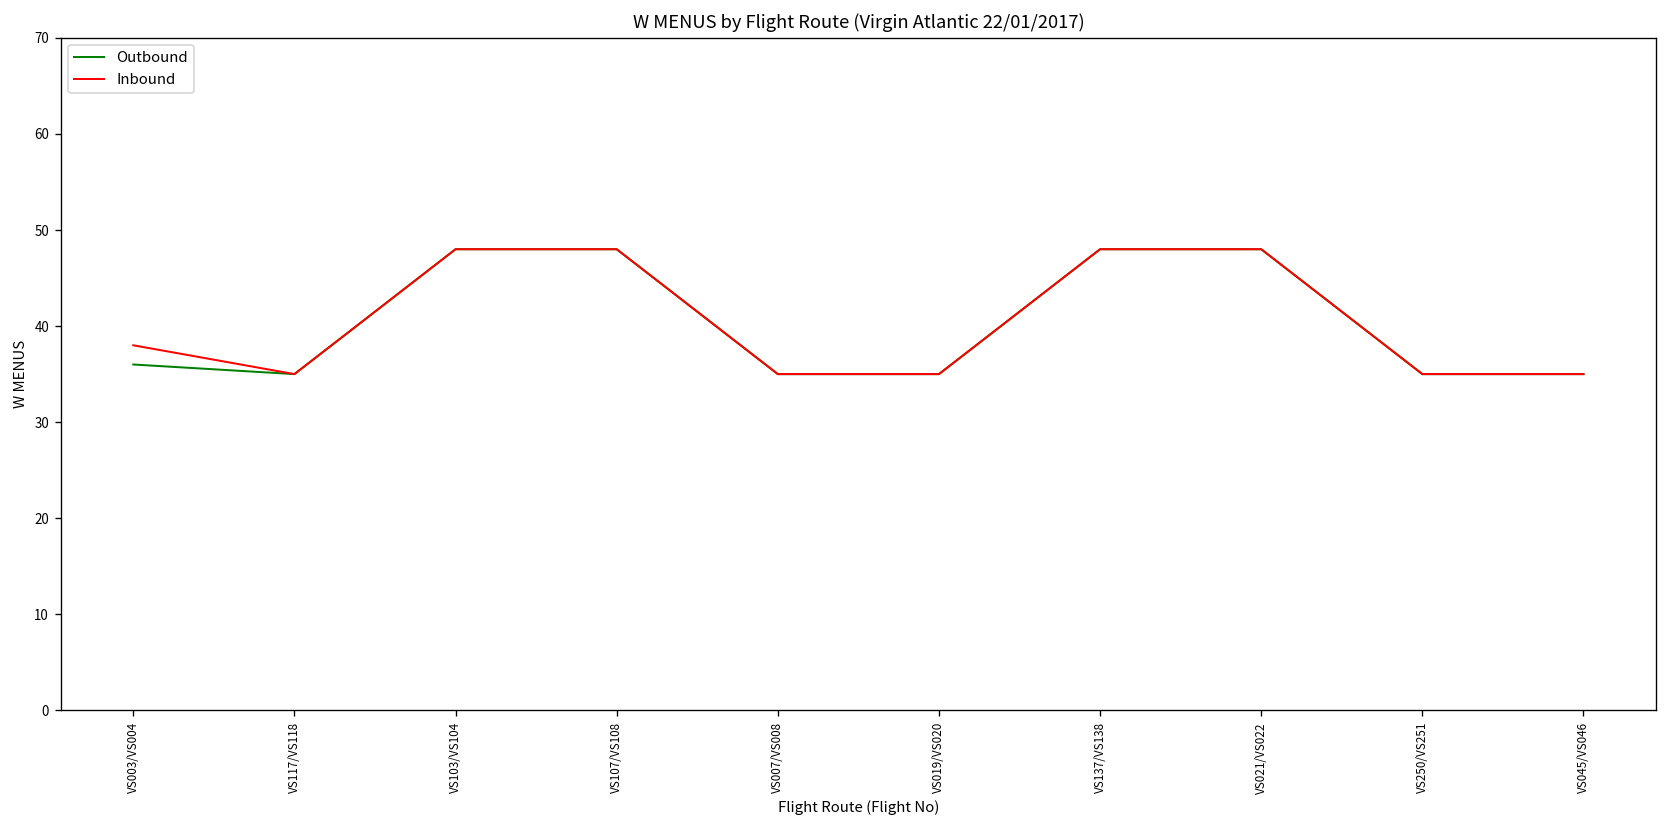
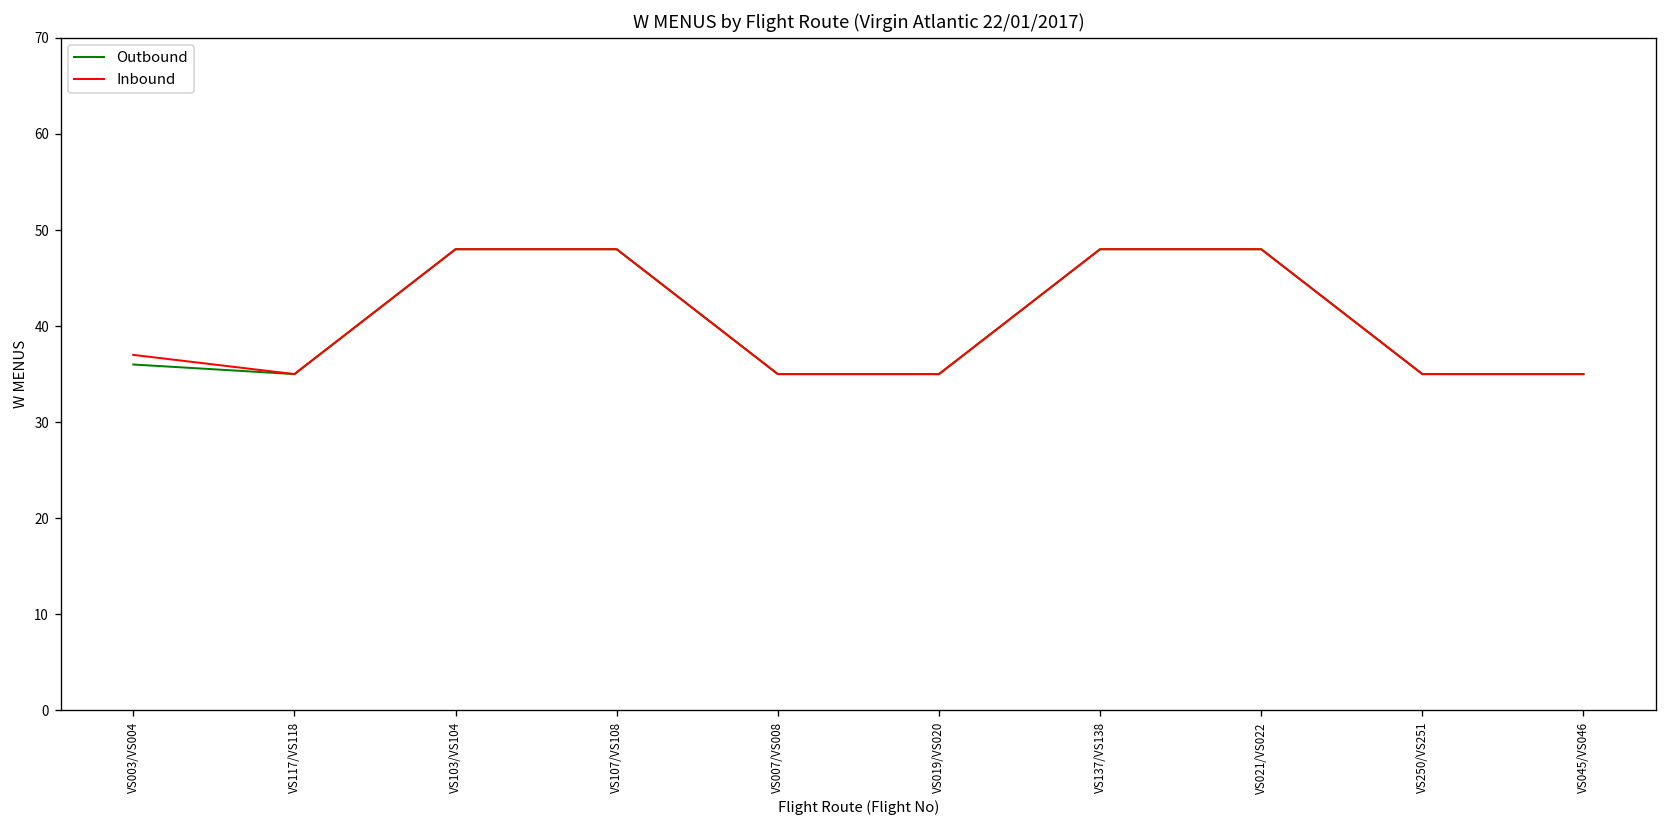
  {
    "Outbound": {
      "VS003/VS004": 36
    },
    "Inbound": {
-     "VS003/VS004": 38
+     "VS003/VS004": 37
    }
  }
